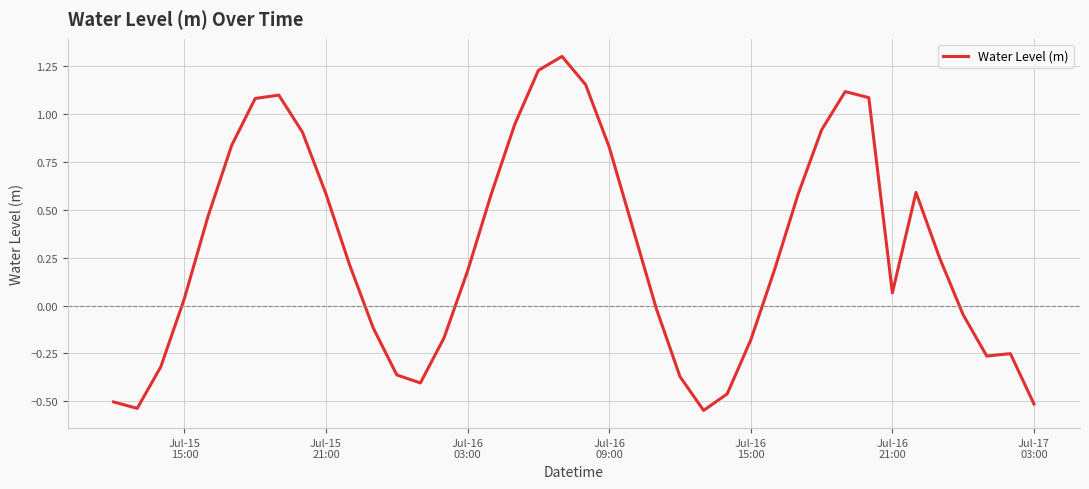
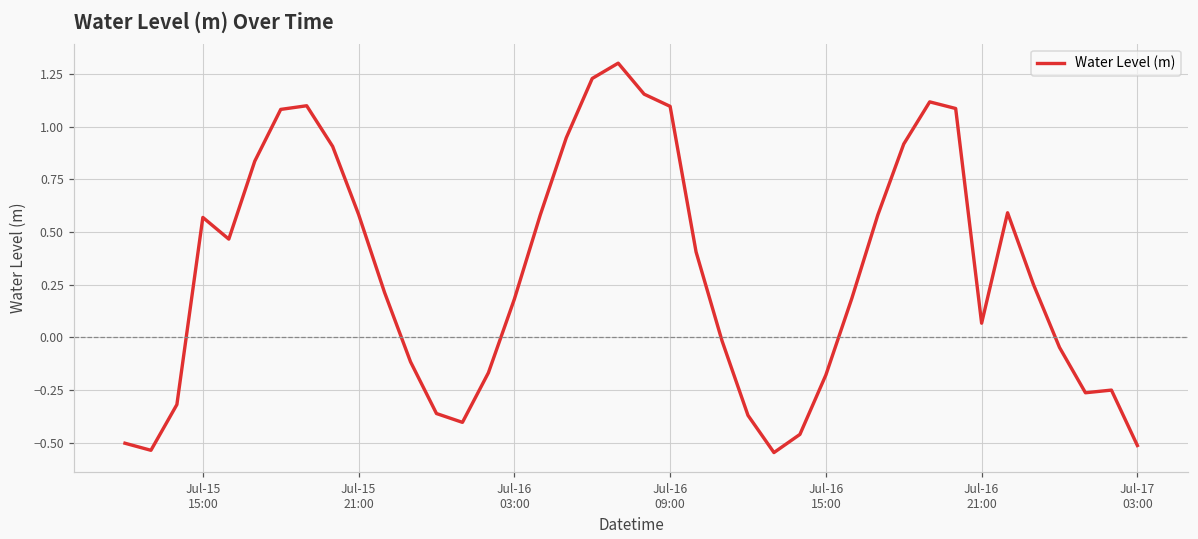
  {
-   "Jul-15 15:00": 0.04,
+   "Jul-15 15:00": 0.57,
    "Jul-15 21:00": 0.58,
    "Jul-16 03:00": 0.18,
-   "Jul-16 09:00": 0.83,
+   "Jul-16 09:00": 1.10,
    "Jul-16 15:00": -0.18,
    "Jul-16 21:00": 0.07,
    "Jul-17 03:00": -0.51
  }
